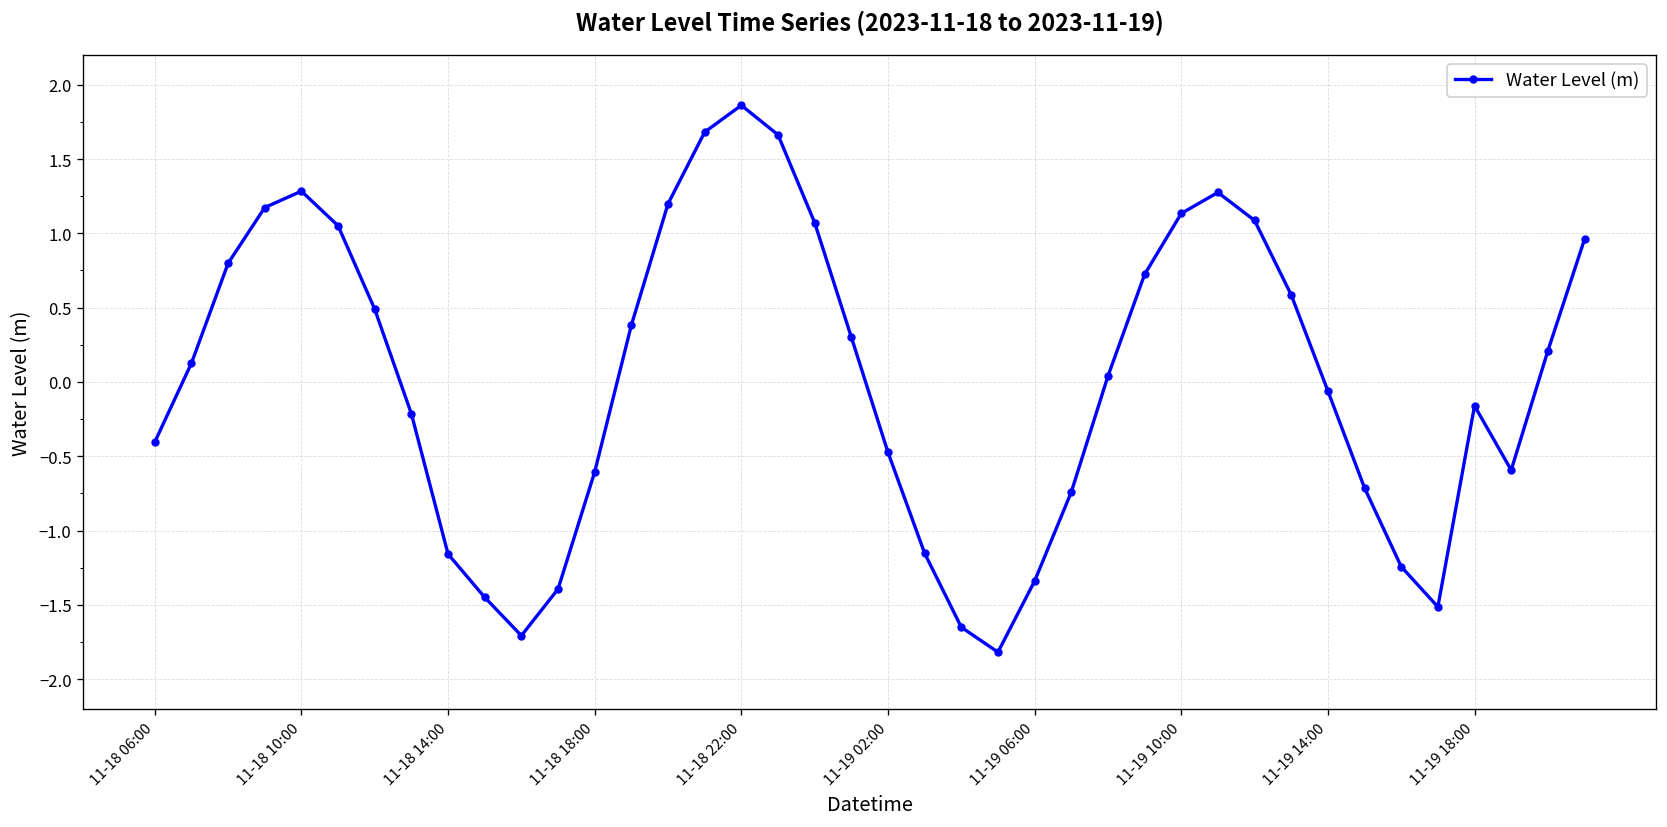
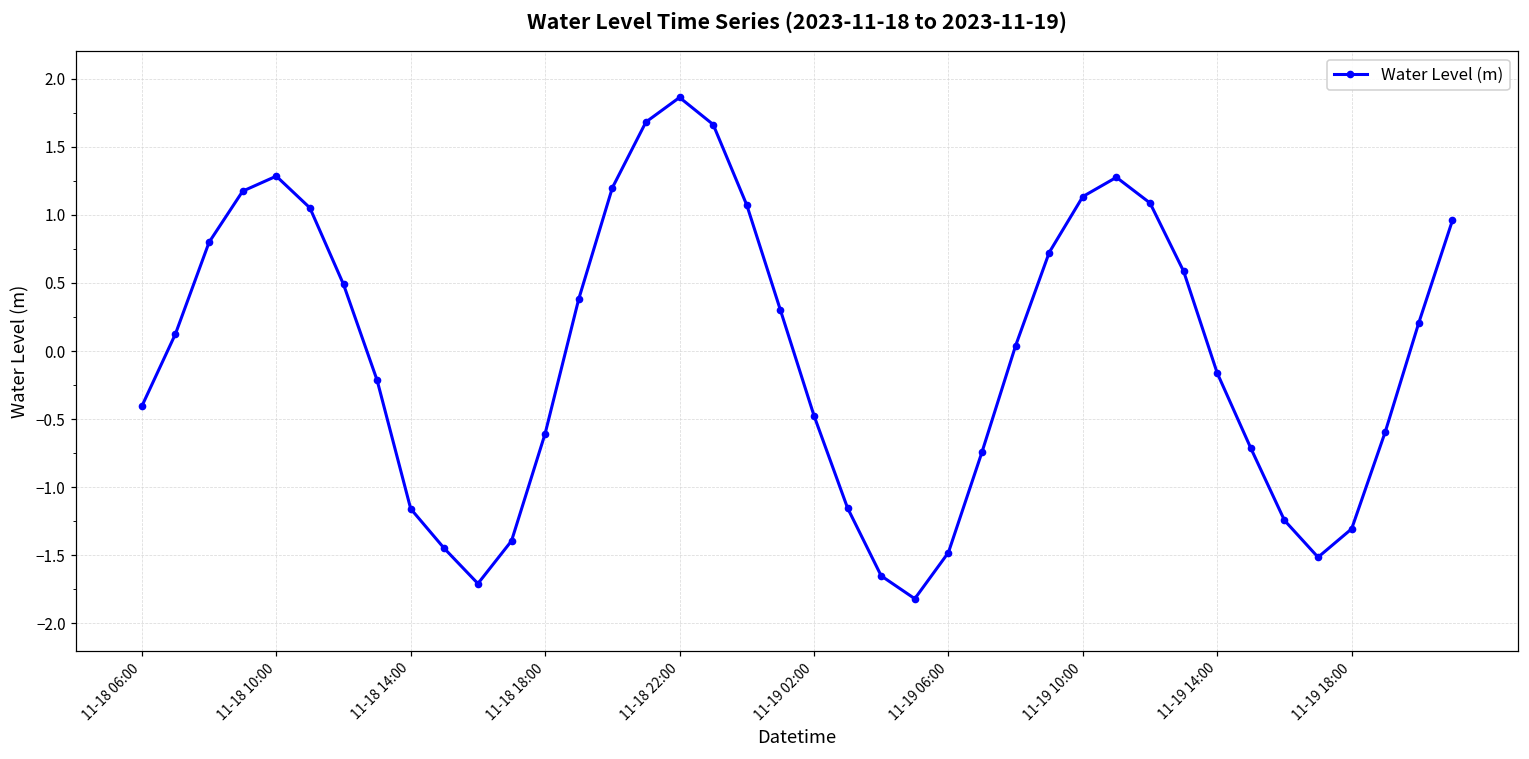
  {
    "11-18 06:00": -0.40,
    "11-18 10:00": 1.28,
    "11-18 14:00": -1.16,
    "11-18 18:00": -0.61,
    "11-18 22:00": 1.86,
    "11-19 02:00": -0.47,
-   "11-19 06:00": -1.34,
+   "11-19 06:00": -1.48,
    "11-19 10:00": 1.13,
-   "11-19 14:00": -0.06,
-   "11-19 18:00": -0.16
+   "11-19 14:00": -0.16,
+   "11-19 18:00": -1.31
  }
